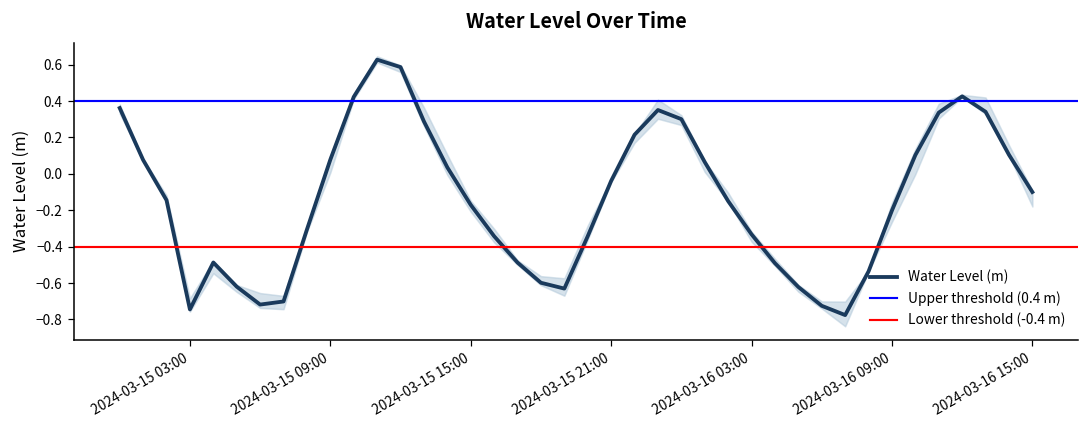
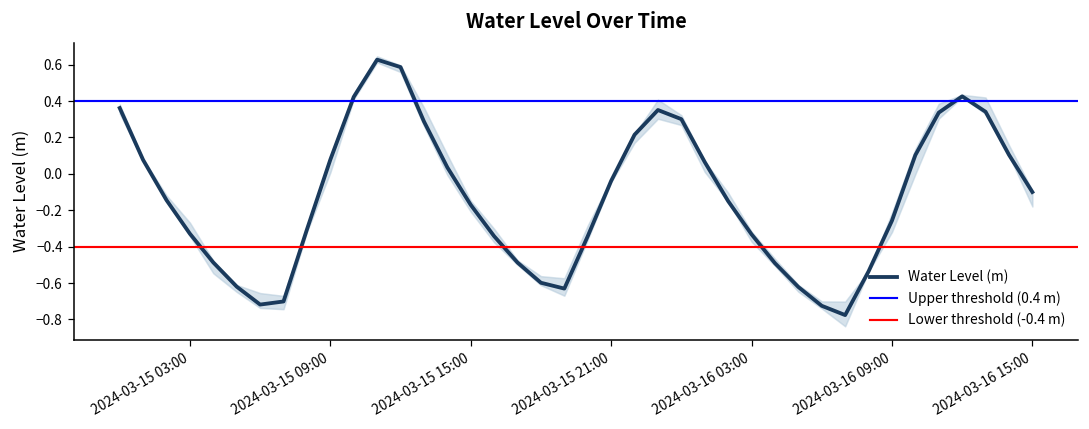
  {
    "Water Level (m)": {
-     "2024-03-15 03:00": -0.75,
+     "2024-03-15 03:00": -0.33,
      "2024-03-15 09:00": 0.08,
      "2024-03-15 15:00": -0.17,
-     "2024-03-16 09:00": -0.20
+     "2024-03-16 09:00": -0.26
    }
  }
